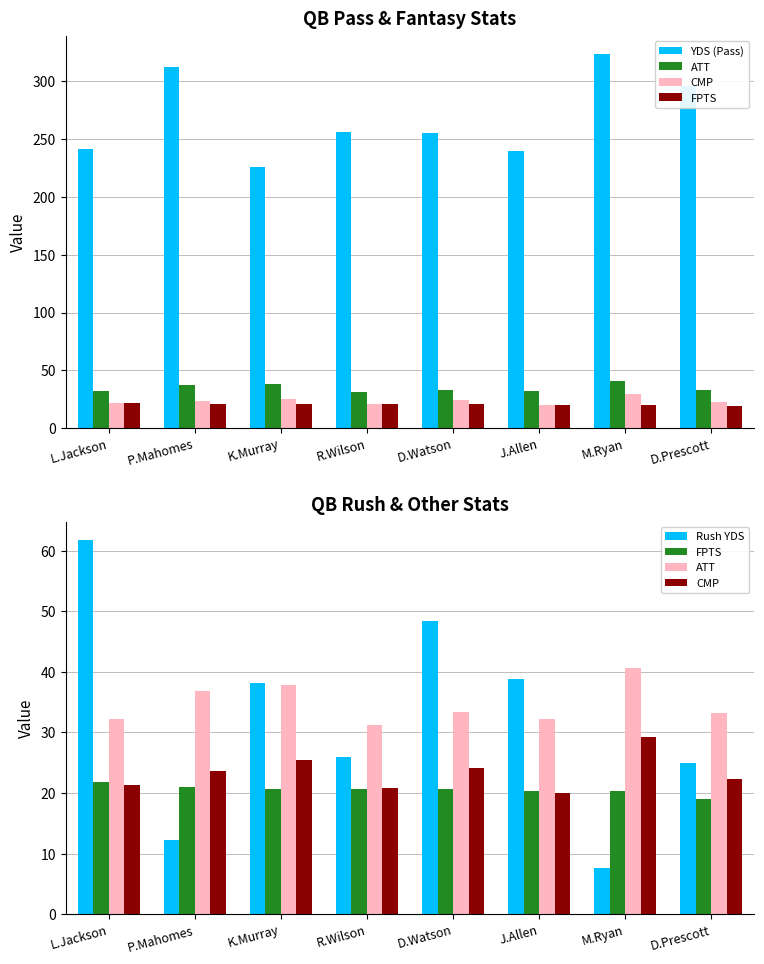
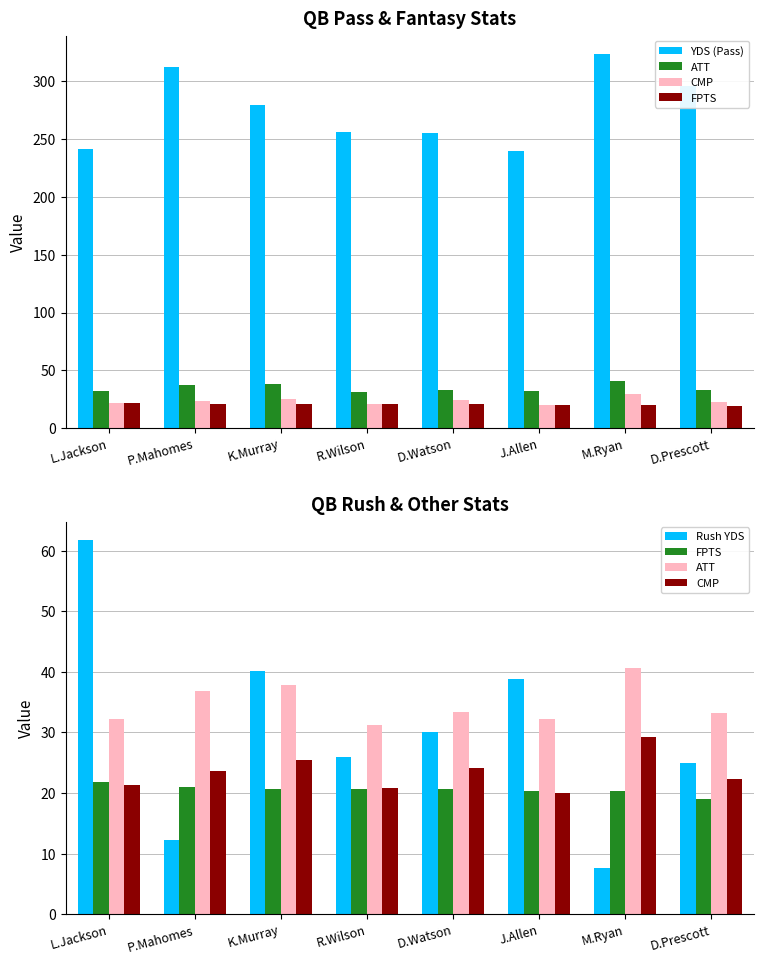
  {
    "QB Pass & Fantasy Stats": {
      "YDS (Pass)": {
        "L.Jackson": 241,
        "P.Mahomes": 312,
-       "K.Murray": 226,
+       "K.Murray": 279,
        "R.Wilson": 256,
        "D.Watson": 256,
        "J.Allen": 240,
        "M.Ryan": 323
      }
    },
    "QB Rush & Other Stats": {
      "Rush YDS": {
        "L.Jackson": 62,
        "P.Mahomes": 12,
-       "K.Murray": 38,
+       "K.Murray": 40,
        "R.Wilson": 26,
-       "D.Watson": 48,
+       "D.Watson": 30,
        "J.Allen": 39,
        "M.Ryan": 8,
        "D.Prescott": 25
      },
      "FPTS": {
        "L.Jackson": 22,
        "P.Mahomes": 21,
        "K.Murray": 21,
        "R.Wilson": 21,
        "D.Watson": 21,
        "J.Allen": 20,
        "M.Ryan": 20,
        "D.Prescott": 19
      },
      "ATT": {
        "L.Jackson": 32,
        "P.Mahomes": 37,
        "K.Murray": 38,
        "R.Wilson": 31,
        "D.Watson": 33,
        "J.Allen": 32,
        "M.Ryan": 41,
        "D.Prescott": 33
      },
      "CMP": {
        "L.Jackson": 21,
        "P.Mahomes": 24,
        "K.Murray": 25,
        "R.Wilson": 21,
        "D.Watson": 24,
        "J.Allen": 20,
        "M.Ryan": 29,
        "D.Prescott": 22
      }
    }
  }
